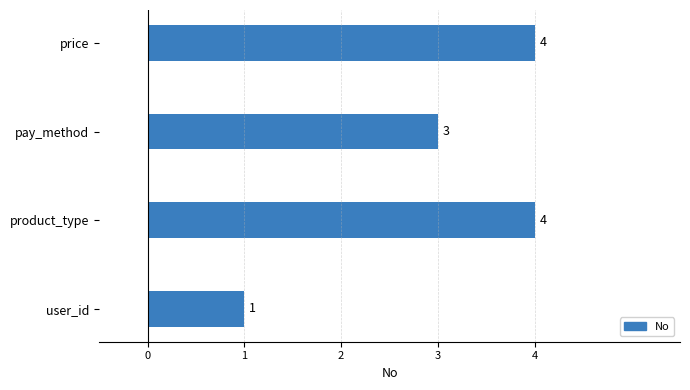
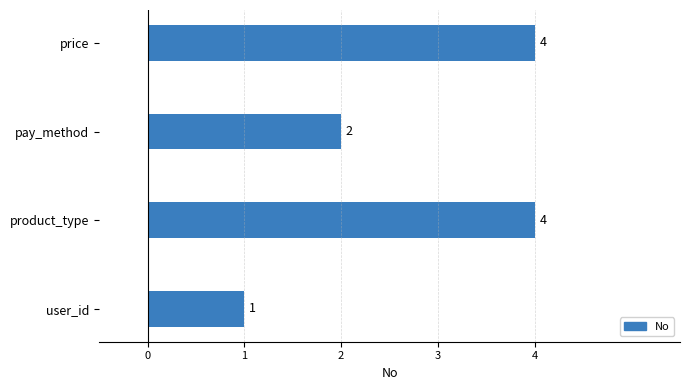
  {
    "price": 4,
-   "pay_method": 3,
+   "pay_method": 2,
    "product_type": 4,
    "user_id": 1
  }
